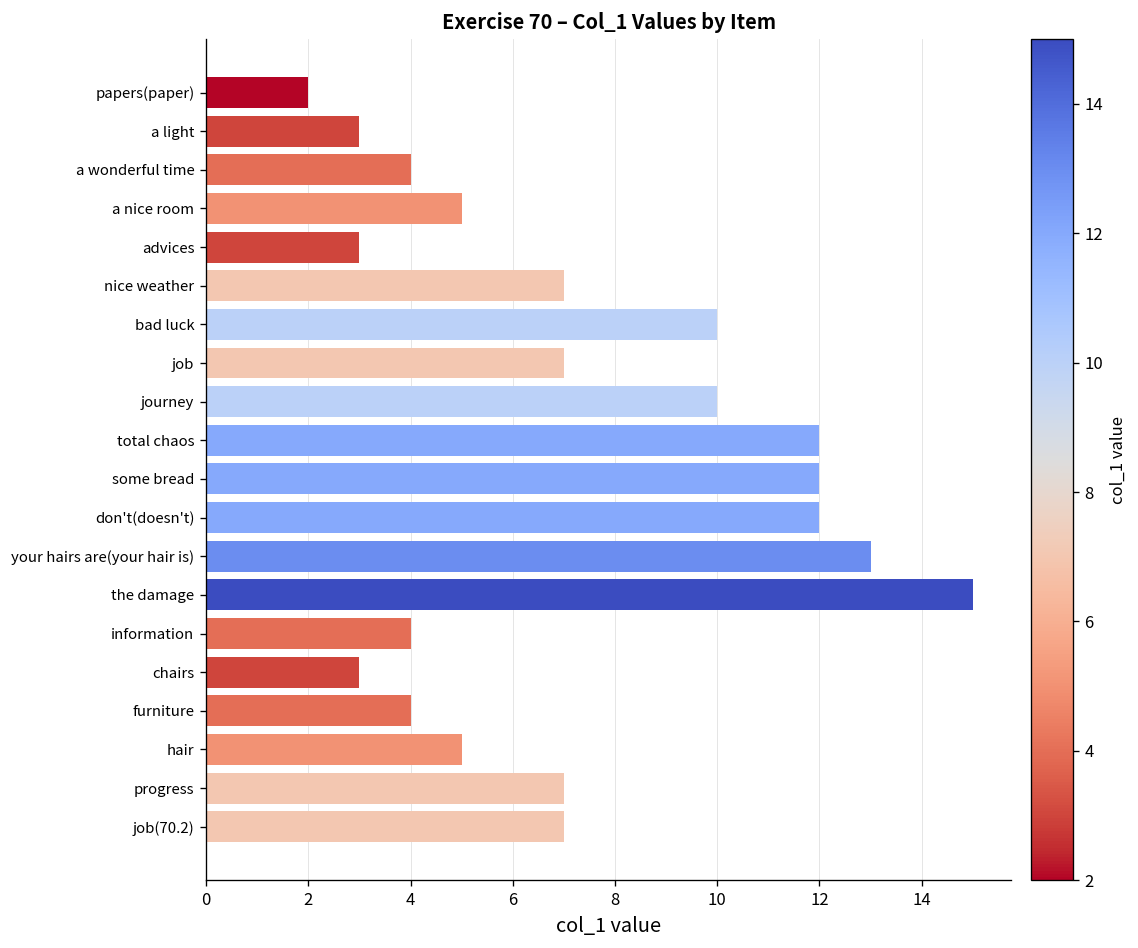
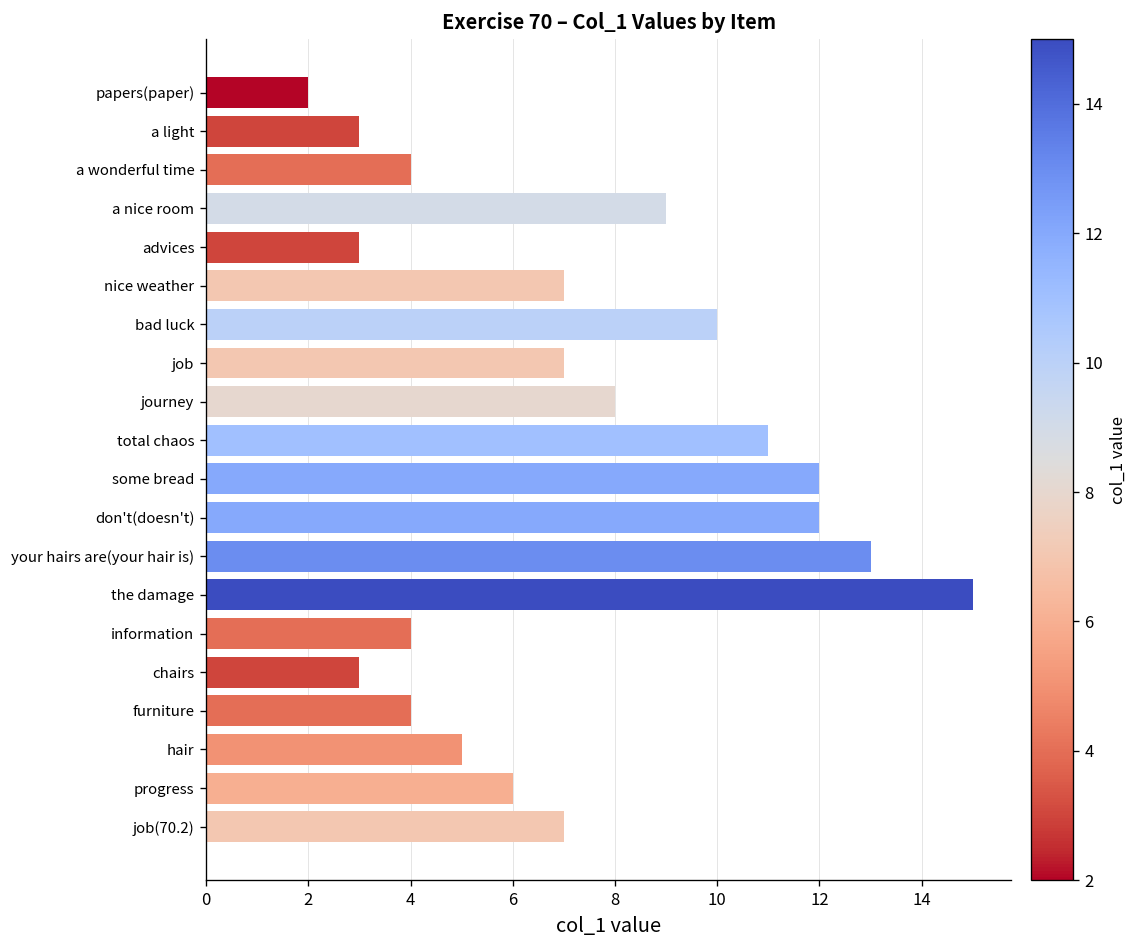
  {
    "papers(paper)": 2,
    "a light": 3,
    "a wonderful time": 4,
-   "a nice room": 5,
+   "a nice room": 9,
    "advices": 3,
    "nice weather": 7,
    "bad luck": 10,
    "job": 7,
-   "journey": 10,
-   "total chaos": 12,
+   "journey": 8,
+   "total chaos": 11,
    "some bread": 12,
    "don't(doesn't)": 12,
    "your hairs are(your hair is)": 13,
    "the damage": 15,
    "information": 4,
    "chairs": 3,
    "furniture": 4,
    "hair": 5,
-   "progress": 7,
+   "progress": 6,
    "job(70.2)": 7
  }
